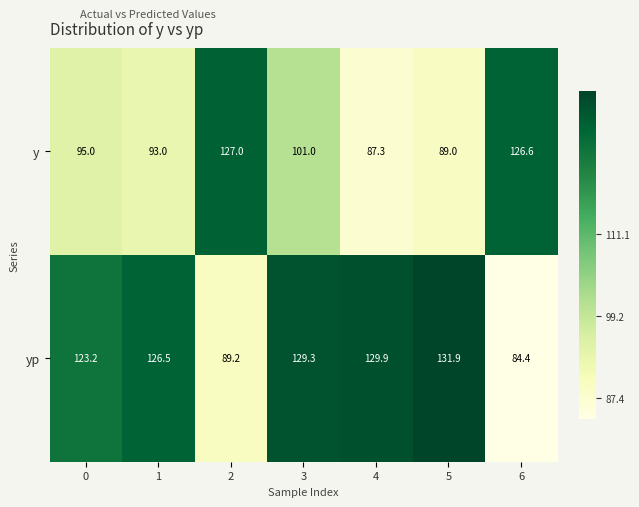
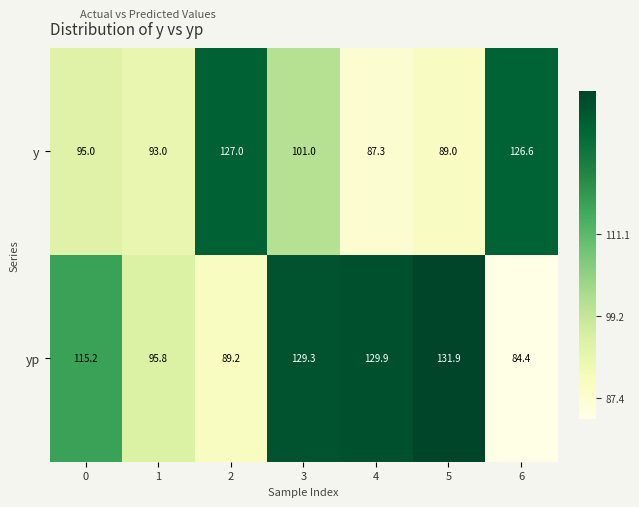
  {
    "y": {
      "0": 95.0,
      "1": 93.0,
      "2": 127.0,
      "3": 101.0,
      "4": 87.3,
      "5": 89.0,
      "6": 126.6
    },
    "yp": {
-     "0": 123.2,
-     "1": 126.5,
+     "0": 115.2,
+     "1": 95.8,
      "2": 89.2,
      "3": 129.3,
      "4": 129.9,
      "5": 131.9,
      "6": 84.4
    }
  }
